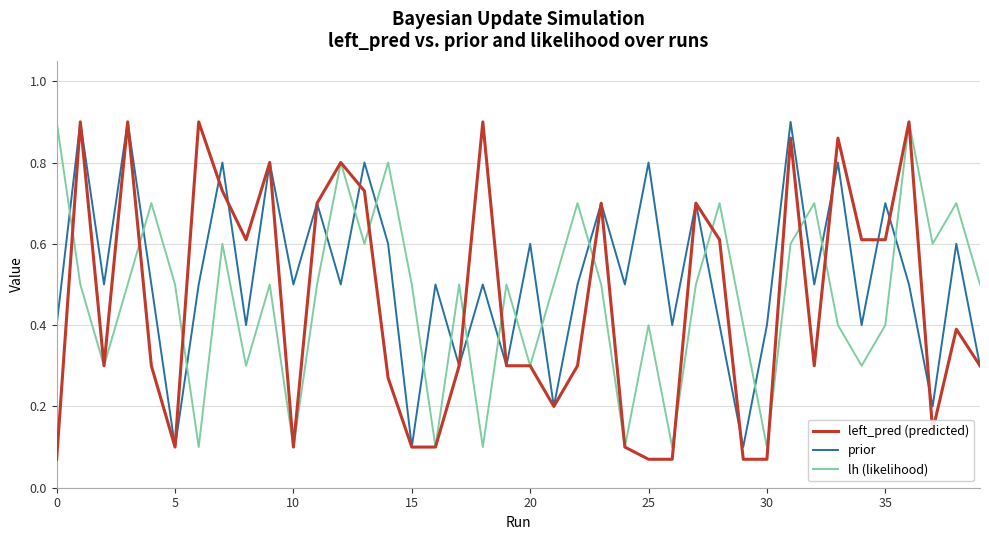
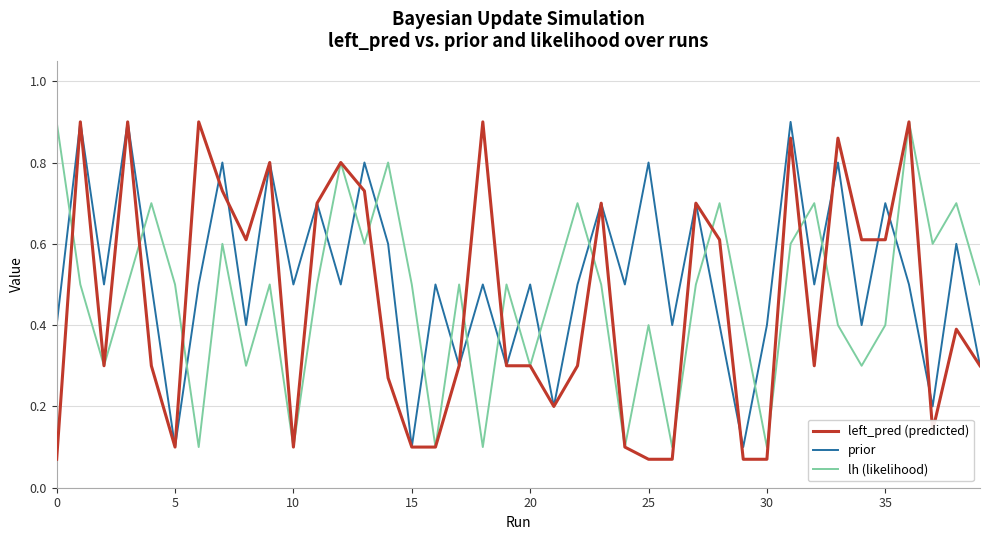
  {
    "prior": {
      "0": 0.4,
      "10": 0.5,
-     "20": 0.6,
+     "20": 0.5,
      "25": 0.8,
      "30": 0.4,
      "35": 0.7
    }
  }
